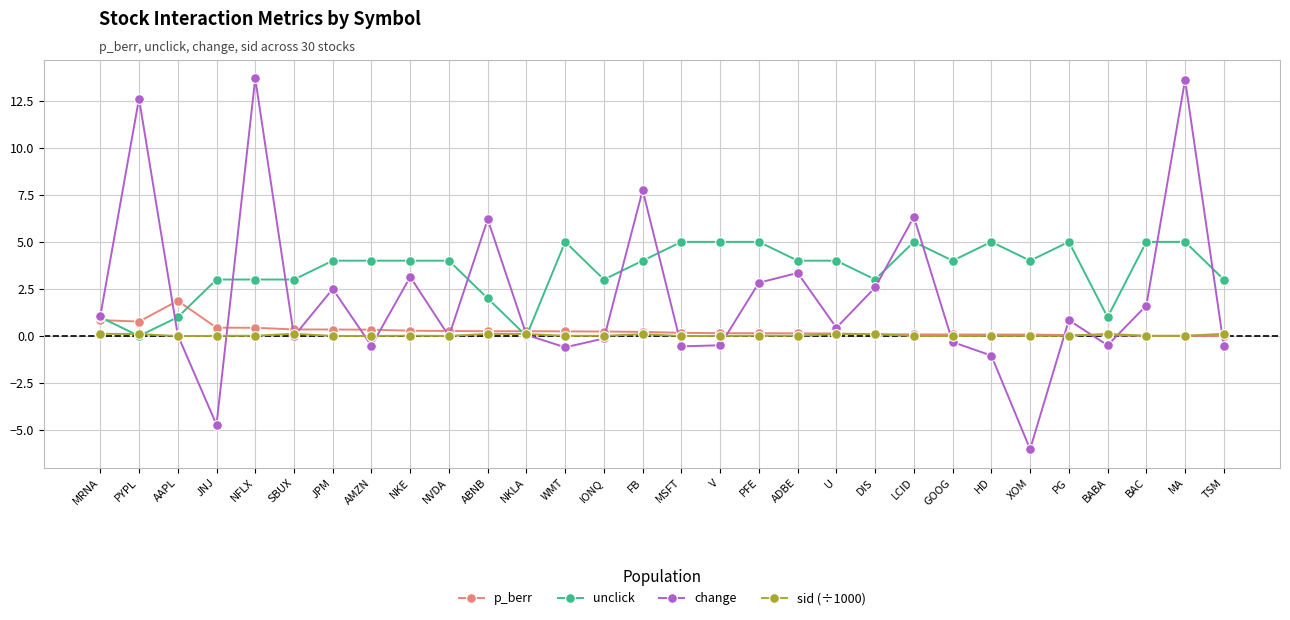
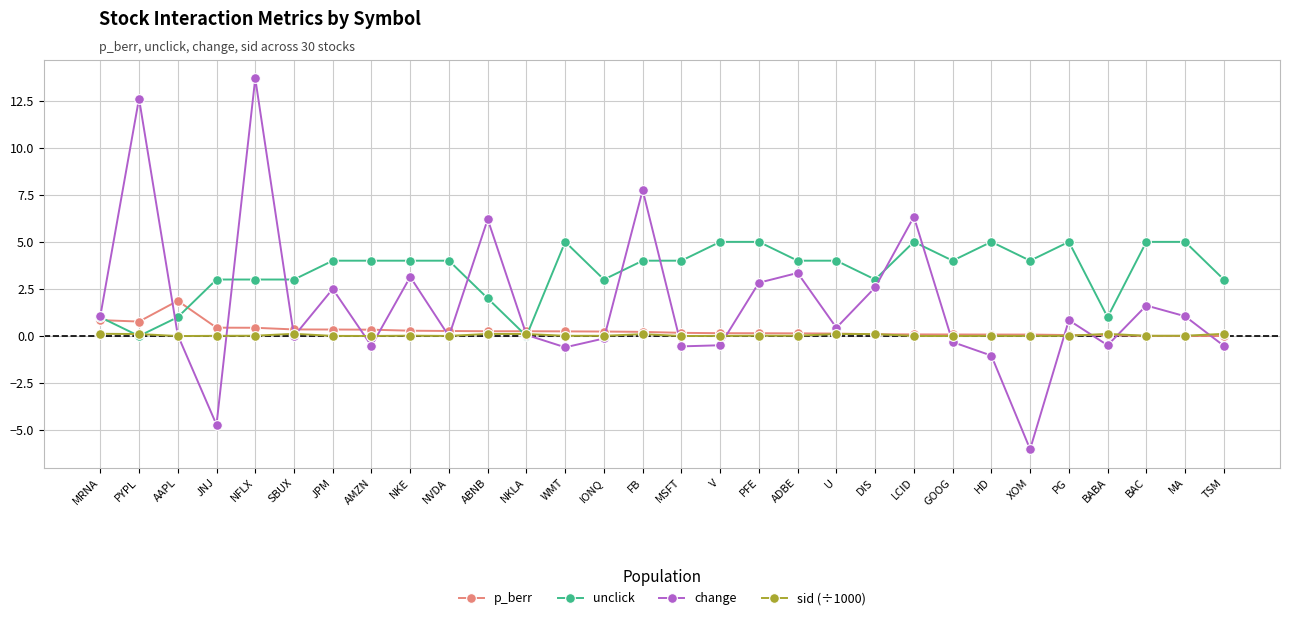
  {
    "p_berr": {
      "MRNA": 0.8,
      "PYPL": 0.8,
      "AAPL": 1.9,
      "JNJ": 0.4,
      "NFLX": 0.4,
      "SBUX": 0.3,
      "JPM": 0.3,
      "AMZN": 0.3,
      "NKE": 0.3,
      "NVDA": 0.3,
      "ABNB": 0.3,
      "NKLA": 0.3,
      "WMT": 0.2,
      "IONQ": 0.2,
      "MSFT": 0.2,
      "V": 0.2
    },
    "unclick": {
      "AAPL": 1,
      "JNJ": 3,
      "NFLX": 3,
      "SBUX": 3,
      "JPM": 4,
      "AMZN": 4,
      "NKE": 4,
      "NVDA": 4,
      "ABNB": 2,
      "WMT": 5,
      "IONQ": 3,
      "FB": 4,
-     "MSFT": 5,
+     "MSFT": 4,
      "V": 5,
      "PFE": 5,
      "ADBE": 4,
      "U": 4,
      "DIS": 3,
      "LCID": 5,
      "GOOG": 4,
      "HD": 5,
      "XOM": 4,
      "PG": 5,
      "BABA": 1,
      "BAC": 5,
      "MA": 5,
      "TSM": 3
    },
    "change": {
      "PYPL": 12.6,
      "JNJ": -4.7,
      "NFLX": 13.7,
      "JPM": 2.5,
      "AMZN": -0.5,
      "NKE": 3.1,
      "ABNB": 6.2,
      "WMT": -0.6,
      "IONQ": -0.1,
      "FB": 7.8,
      "MSFT": -0.6,
      "V": -0.5,
      "PFE": 2.8,
      "ADBE": 3.4,
      "U": 0.4,
      "DIS": 2.6,
      "LCID": 6.3,
      "GOOG": -0.3,
      "HD": -1.0,
      "XOM": -6.0,
      "PG": 0.8,
      "BABA": -0.5,
      "BAC": 1.6,
-     "MA": 13.6,
+     "MA": 1.1,
      "TSM": -0.5
    },
    "sid (÷1000)": {
      "MRNA": 0.1,
      "JNJ": 0.0,
      "NFLX": 0.0,
      "JPM": 0.0,
      "AMZN": 0.0,
      "NKE": 0.0,
      "ABNB": 0.1,
      "WMT": 0.0,
      "IONQ": 0.0,
      "MSFT": 0.0,
      "V": 0.0
    }
  }
